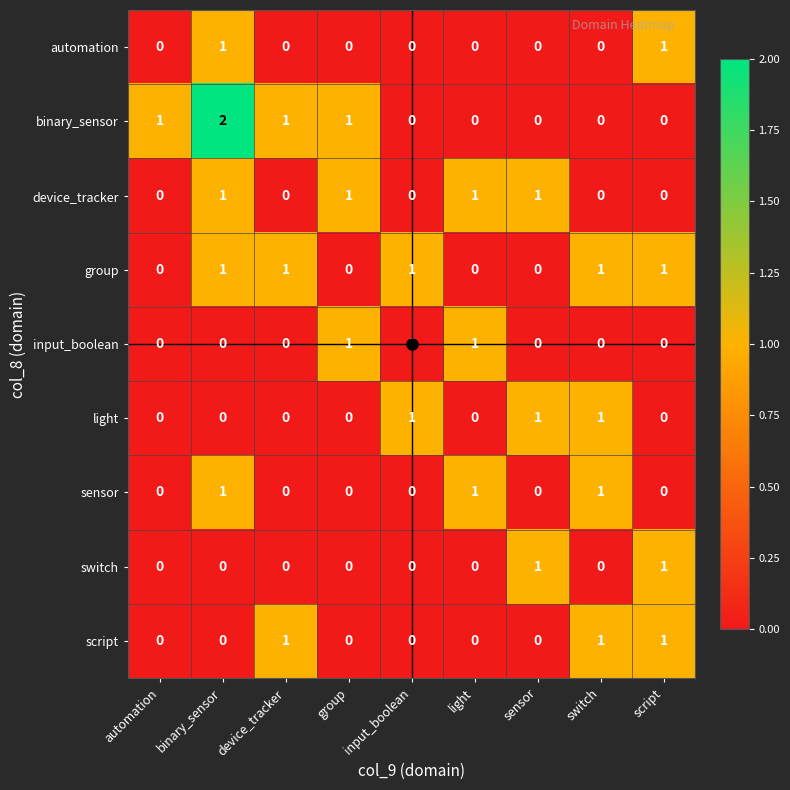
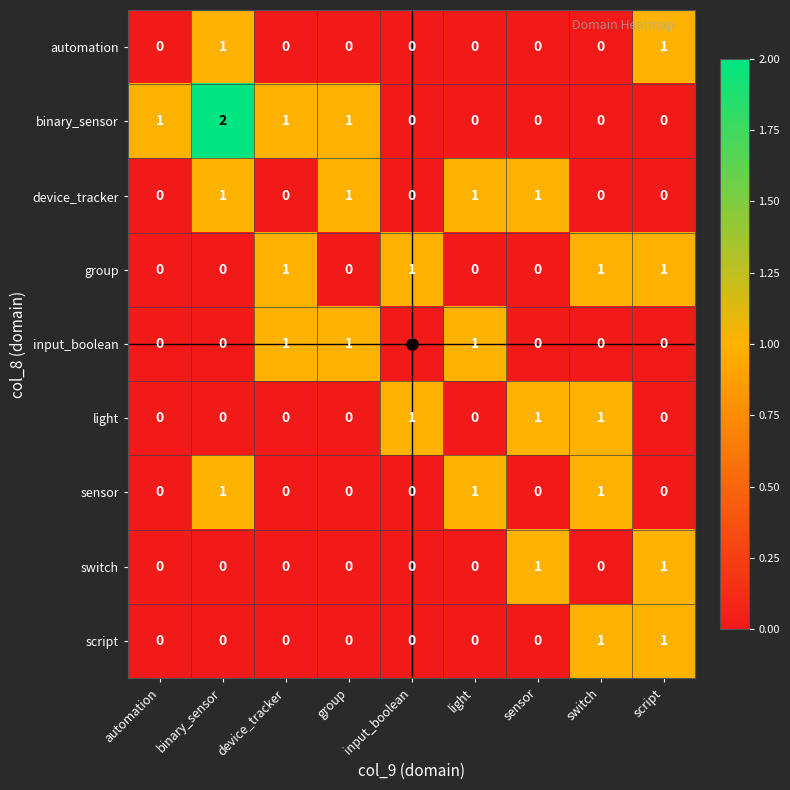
  {
    "automation": {
      "automation": 0,
      "binary_sensor": 1,
      "device_tracker": 0,
      "group": 0,
      "input_boolean": 0,
      "light": 0,
      "sensor": 0,
      "switch": 0,
      "script": 1
    },
    "binary_sensor": {
      "automation": 1,
      "binary_sensor": 2,
      "device_tracker": 1,
      "group": 1,
      "input_boolean": 0,
      "light": 0,
      "sensor": 0,
      "switch": 0,
      "script": 0
    },
    "device_tracker": {
      "automation": 0,
      "binary_sensor": 1,
      "device_tracker": 0,
      "group": 1,
      "input_boolean": 0,
      "light": 1,
      "sensor": 1,
      "switch": 0,
      "script": 0
    },
    "group": {
      "automation": 0,
-     "binary_sensor": 1,
+     "binary_sensor": 0,
      "device_tracker": 1,
      "group": 0,
      "input_boolean": 1,
      "light": 0,
      "sensor": 0,
      "switch": 1,
      "script": 1
    },
    "input_boolean": {
      "automation": 0,
      "binary_sensor": 0,
-     "device_tracker": 0,
+     "device_tracker": 1,
      "group": 1,
      "light": 1,
      "sensor": 0,
      "switch": 0,
      "script": 0
    },
    "light": {
      "automation": 0,
      "binary_sensor": 0,
      "device_tracker": 0,
      "group": 0,
      "input_boolean": 1,
      "light": 0,
      "sensor": 1,
      "switch": 1,
      "script": 0
    },
    "sensor": {
      "automation": 0,
      "binary_sensor": 1,
      "device_tracker": 0,
      "group": 0,
      "input_boolean": 0,
      "light": 1,
      "sensor": 0,
      "switch": 1,
      "script": 0
    },
    "switch": {
      "automation": 0,
      "binary_sensor": 0,
      "device_tracker": 0,
      "group": 0,
      "input_boolean": 0,
      "light": 0,
      "sensor": 1,
      "switch": 0,
      "script": 1
    },
    "script": {
      "automation": 0,
      "binary_sensor": 0,
-     "device_tracker": 1,
+     "device_tracker": 0,
      "group": 0,
      "input_boolean": 0,
      "light": 0,
      "sensor": 0,
      "switch": 1,
      "script": 1
    }
  }
